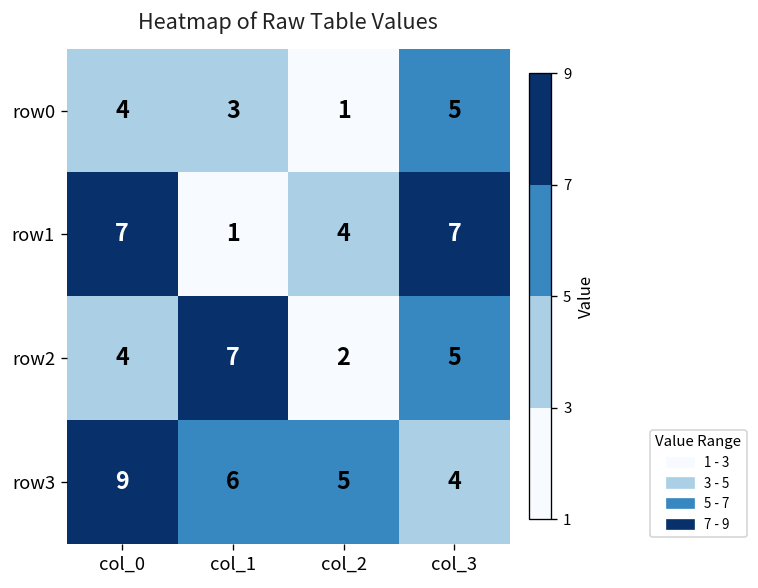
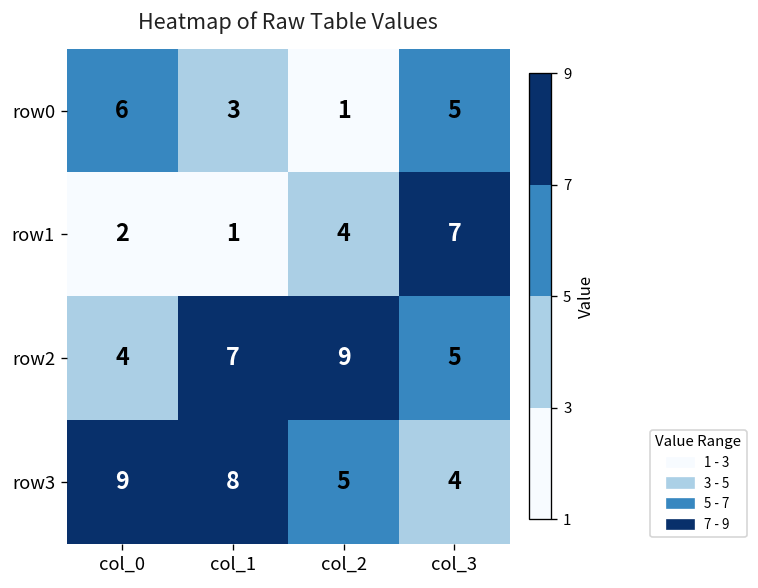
  {
    "row0": {
-     "col_0": 4,
+     "col_0": 6,
      "col_1": 3,
      "col_2": 1,
      "col_3": 5
    },
    "row1": {
-     "col_0": 7,
+     "col_0": 2,
      "col_1": 1,
      "col_2": 4,
      "col_3": 7
    },
    "row2": {
      "col_0": 4,
      "col_1": 7,
-     "col_2": 2,
+     "col_2": 9,
      "col_3": 5
    },
    "row3": {
      "col_0": 9,
-     "col_1": 6,
+     "col_1": 8,
      "col_2": 5,
      "col_3": 4
    }
  }
